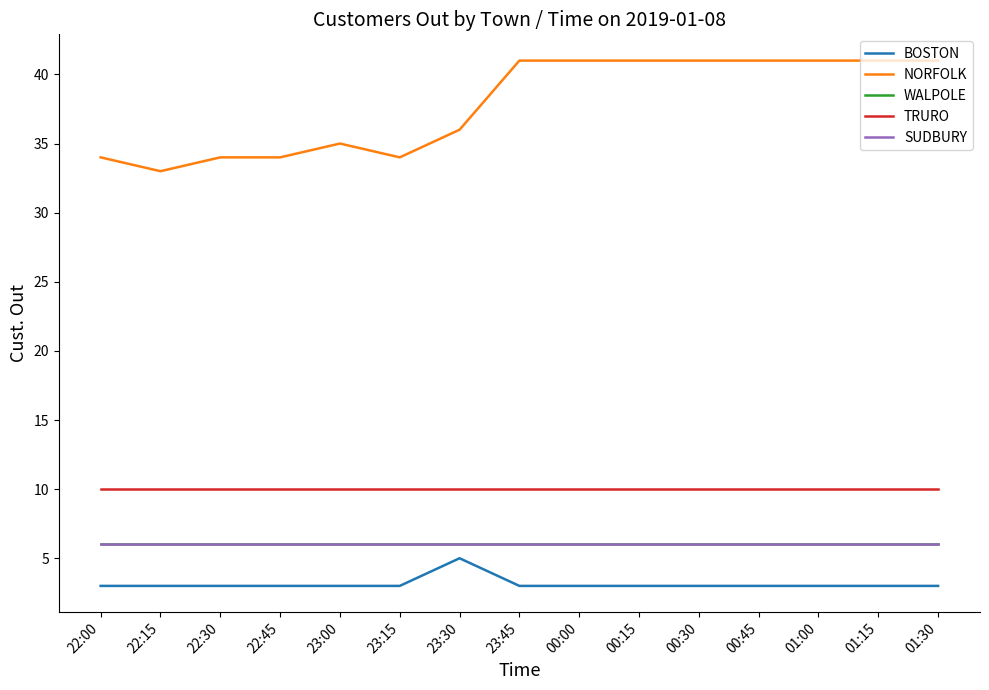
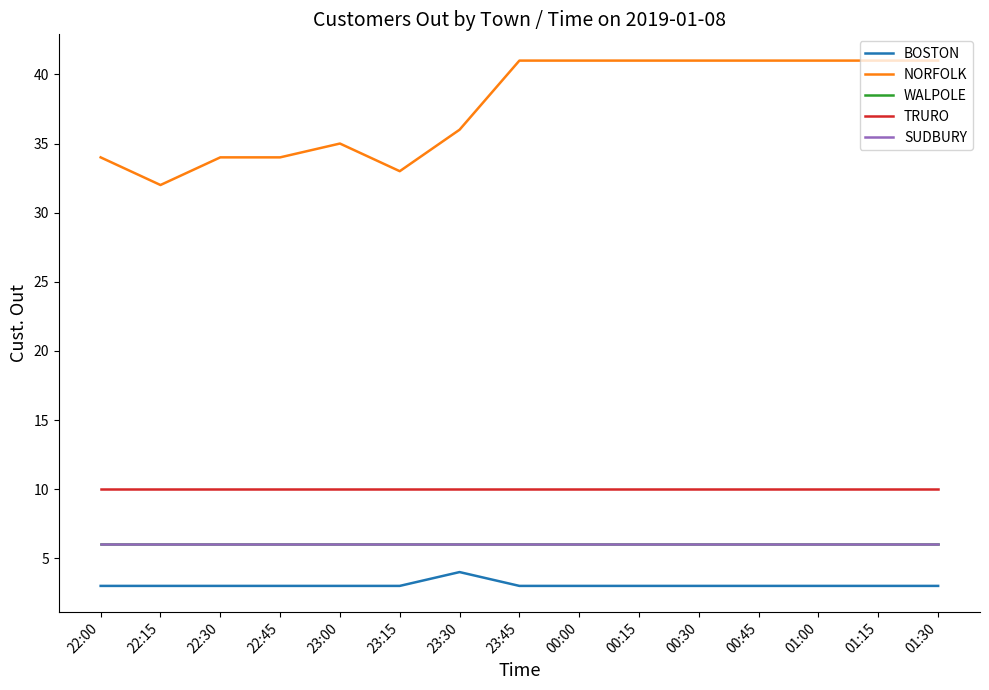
  {
    "BOSTON": {
      "22:00": 3,
      "22:15": 3,
      "22:30": 3,
      "22:45": 3,
      "23:00": 3,
      "23:15": 3,
-     "23:30": 5,
+     "23:30": 4,
      "23:45": 3,
      "00:00": 3,
      "00:15": 3,
      "00:30": 3,
      "00:45": 3,
      "01:00": 3,
      "01:15": 3,
      "01:30": 3
    },
    "NORFOLK": {
      "22:00": 34,
-     "22:15": 33,
+     "22:15": 32,
      "22:30": 34,
      "22:45": 34,
      "23:00": 35,
-     "23:15": 34,
+     "23:15": 33,
      "23:30": 36,
      "23:45": 41,
      "00:00": 41,
      "00:15": 41,
      "00:30": 41,
      "00:45": 41,
      "01:00": 41
    },
    "SUDBURY": {
      "22:00": 6,
      "22:15": 6,
      "22:30": 6,
      "22:45": 6,
      "23:00": 6,
      "23:15": 6,
      "23:30": 6,
      "23:45": 6,
      "00:00": 6,
      "00:15": 6,
      "00:30": 6,
      "00:45": 6,
      "01:00": 6,
      "01:15": 6,
      "01:30": 6
    },
    "TRURO": {
      "22:00": 10,
      "22:15": 10,
      "22:30": 10,
      "22:45": 10,
      "23:00": 10,
      "23:15": 10,
      "23:30": 10,
      "23:45": 10,
      "00:00": 10,
      "00:15": 10,
      "00:30": 10,
      "00:45": 10,
      "01:00": 10,
      "01:15": 10,
      "01:30": 10
    }
  }
